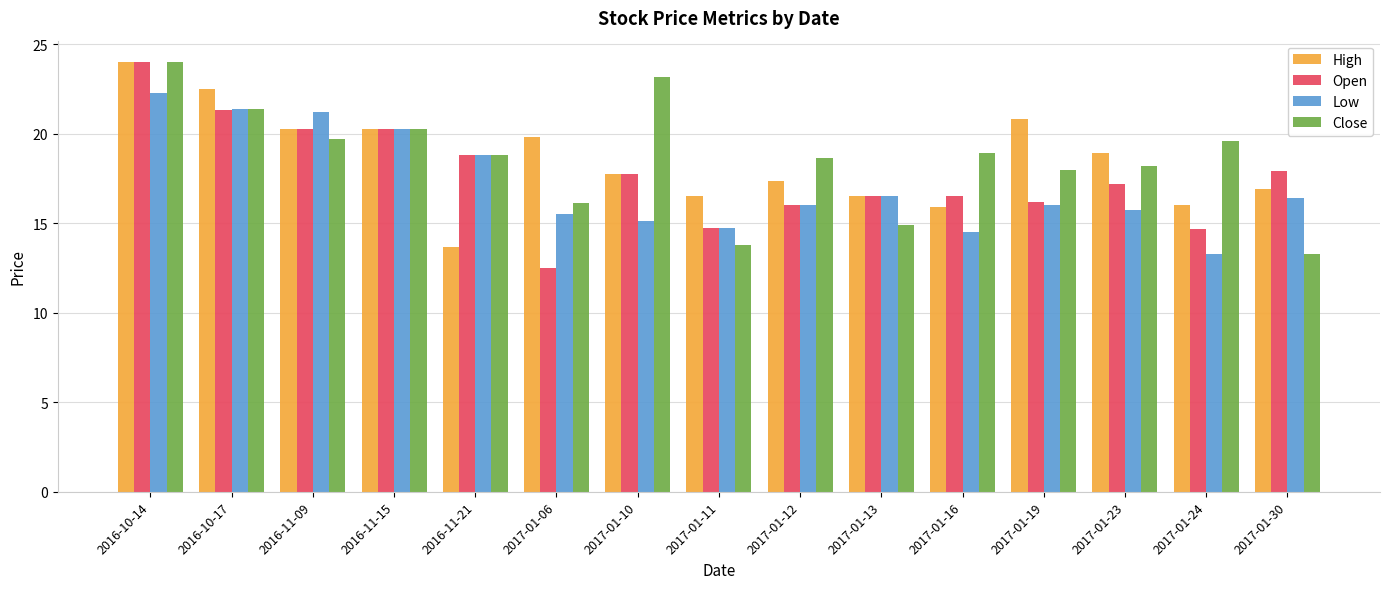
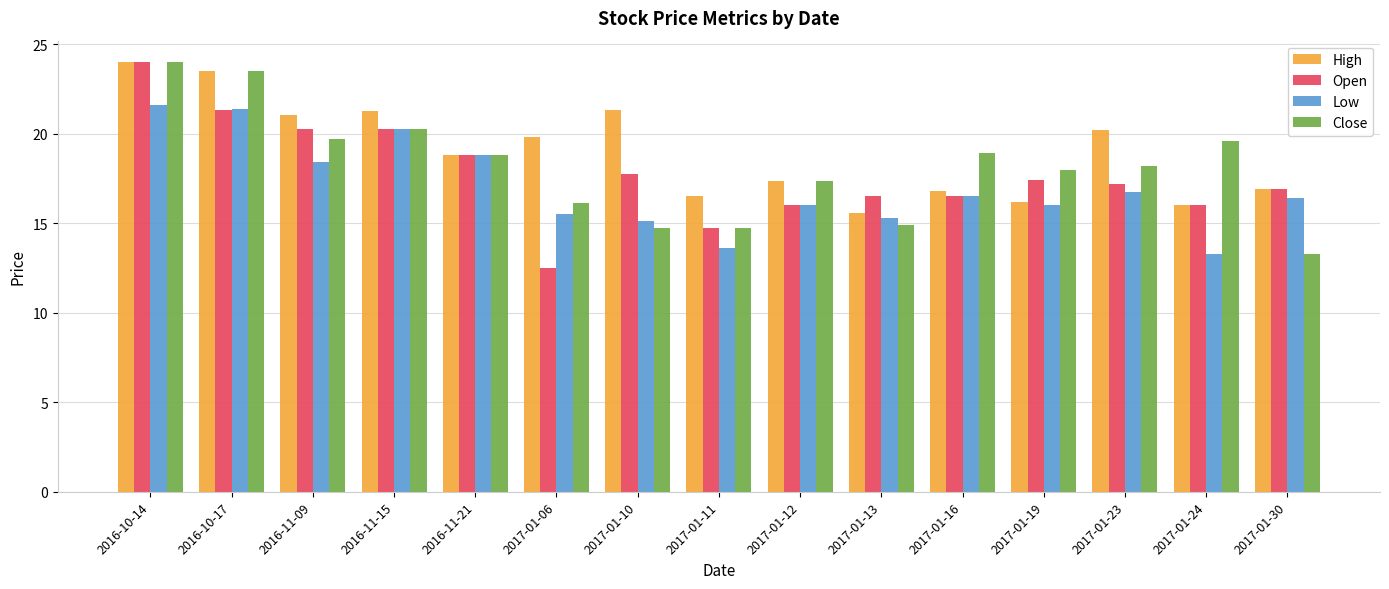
  {
    "High": {
      "2016-10-14": 24.0,
-     "2016-10-17": 22.5,
-     "2016-11-09": 20.3,
-     "2016-11-15": 20.3,
-     "2016-11-21": 13.7,
+     "2016-10-17": 23.5,
+     "2016-11-09": 21.0,
+     "2016-11-15": 21.3,
+     "2016-11-21": 18.8,
      "2017-01-06": 19.8,
-     "2017-01-10": 17.8,
+     "2017-01-10": 21.4,
      "2017-01-11": 16.5,
      "2017-01-12": 17.4,
-     "2017-01-13": 16.5,
-     "2017-01-16": 15.9,
-     "2017-01-19": 20.8,
-     "2017-01-23": 18.9,
+     "2017-01-13": 15.6,
+     "2017-01-16": 16.8,
+     "2017-01-19": 16.2,
+     "2017-01-23": 20.2,
      "2017-01-24": 16.0,
      "2017-01-30": 16.9
    },
    "Open": {
      "2016-10-14": 24.0,
      "2016-10-17": 21.3,
      "2016-11-09": 20.3,
      "2016-11-15": 20.3,
      "2016-11-21": 18.8,
      "2017-01-06": 12.5,
      "2017-01-10": 17.8,
      "2017-01-11": 14.8,
      "2017-01-12": 16.0,
      "2017-01-13": 16.5,
      "2017-01-16": 16.5,
-     "2017-01-19": 16.2,
+     "2017-01-19": 17.4,
      "2017-01-23": 17.2,
-     "2017-01-24": 14.7,
-     "2017-01-30": 17.9
+     "2017-01-24": 16.0,
+     "2017-01-30": 16.9
    },
    "Low": {
-     "2016-10-14": 22.3,
+     "2016-10-14": 21.6,
      "2016-10-17": 21.4,
-     "2016-11-09": 21.2,
+     "2016-11-09": 18.4,
      "2016-11-15": 20.3,
      "2016-11-21": 18.8,
      "2017-01-06": 15.5,
      "2017-01-10": 15.1,
-     "2017-01-11": 14.8,
+     "2017-01-11": 13.6,
      "2017-01-12": 16.0,
-     "2017-01-13": 16.5,
-     "2017-01-16": 14.5,
+     "2017-01-13": 15.3,
+     "2017-01-16": 16.5,
      "2017-01-19": 16.0,
-     "2017-01-23": 15.8,
+     "2017-01-23": 16.8,
      "2017-01-24": 13.3,
      "2017-01-30": 16.4
    },
    "Close": {
      "2016-10-14": 24.0,
-     "2016-10-17": 21.4,
+     "2016-10-17": 23.5,
      "2016-11-09": 19.7,
      "2016-11-15": 20.3,
      "2016-11-21": 18.8,
      "2017-01-06": 16.2,
-     "2017-01-10": 23.2,
-     "2017-01-11": 13.8,
-     "2017-01-12": 18.7,
+     "2017-01-10": 14.8,
+     "2017-01-11": 14.8,
+     "2017-01-12": 17.4,
      "2017-01-13": 14.9,
      "2017-01-16": 18.9,
      "2017-01-19": 18.0,
      "2017-01-23": 18.2,
      "2017-01-24": 19.6,
      "2017-01-30": 13.3
    }
  }
